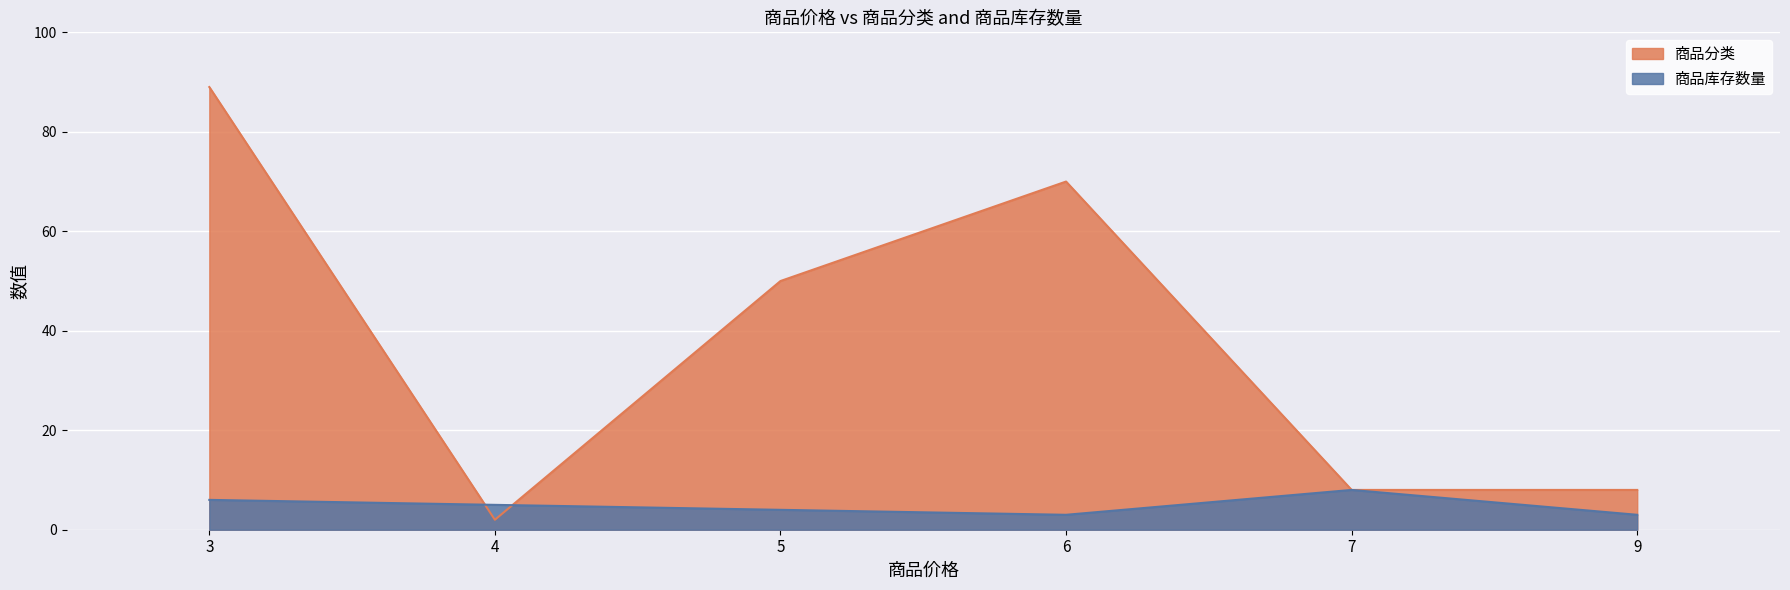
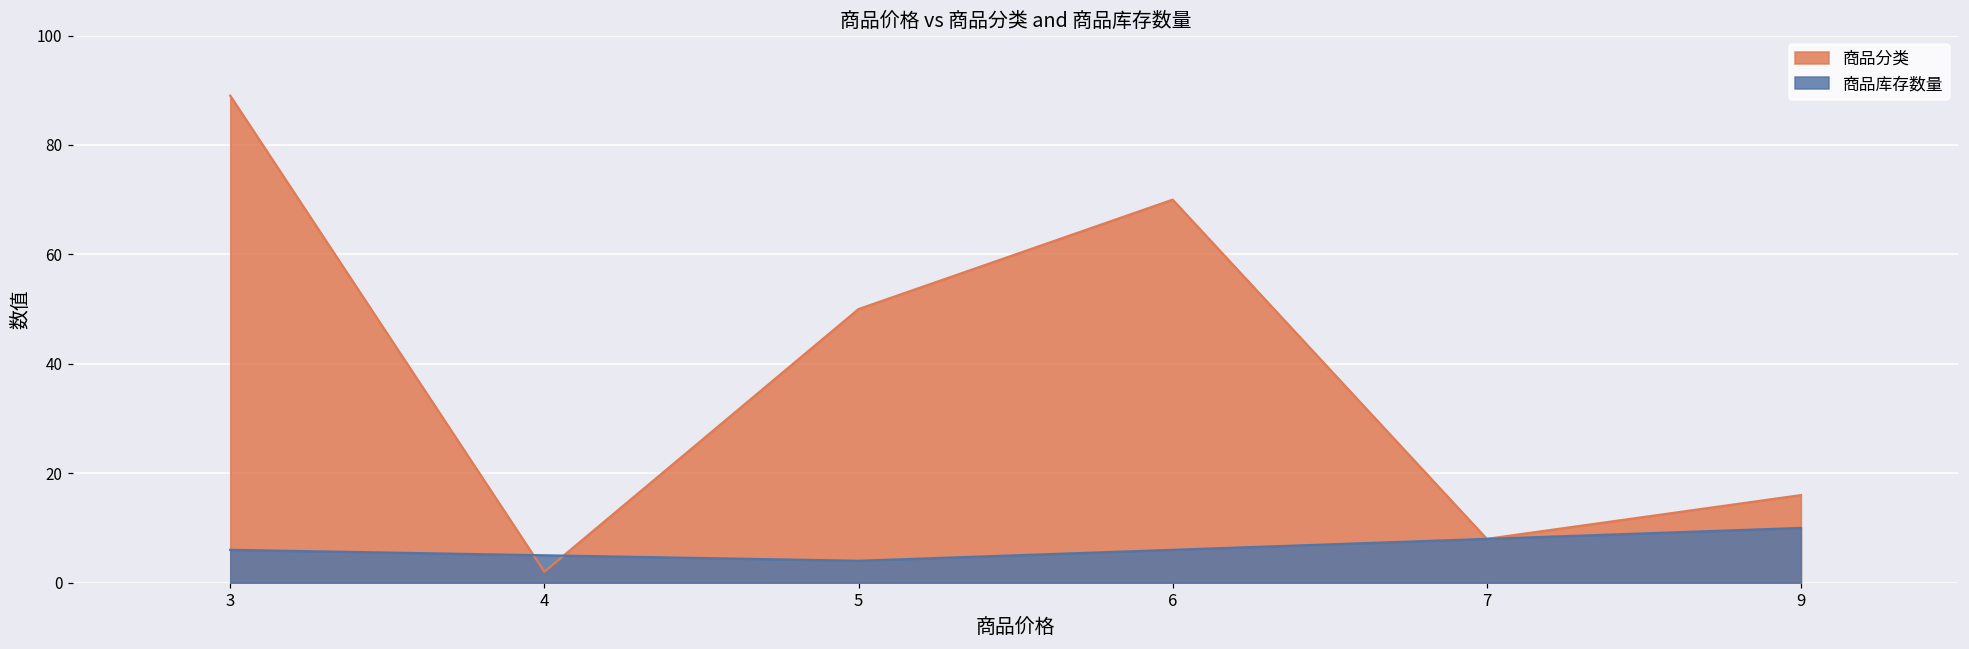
  {
    "商品分类": {
      "3": 89,
      "4": 2,
      "5": 50,
      "6": 70,
-     "9": 8
+     "9": 16
    },
    "商品库存数量": {
      "3": 6,
      "4": 5,
      "5": 4,
-     "6": 3,
-     "9": 3
+     "6": 6,
+     "9": 10
    }
  }
